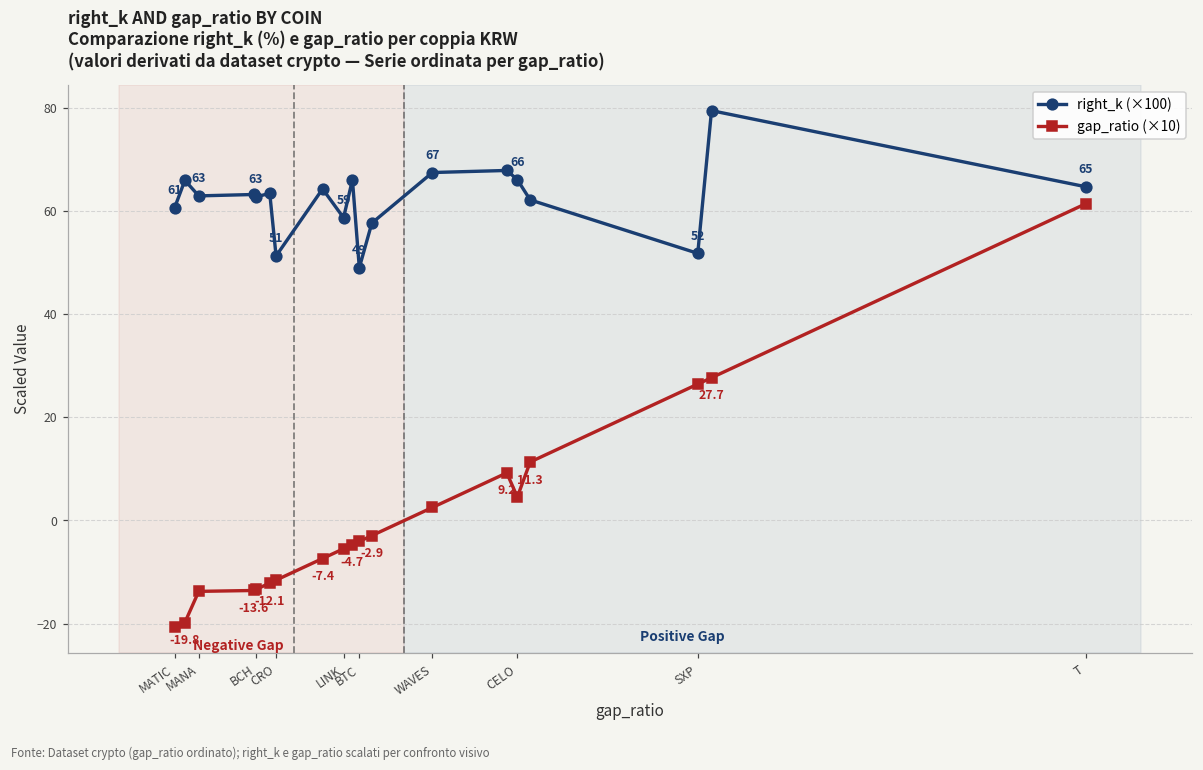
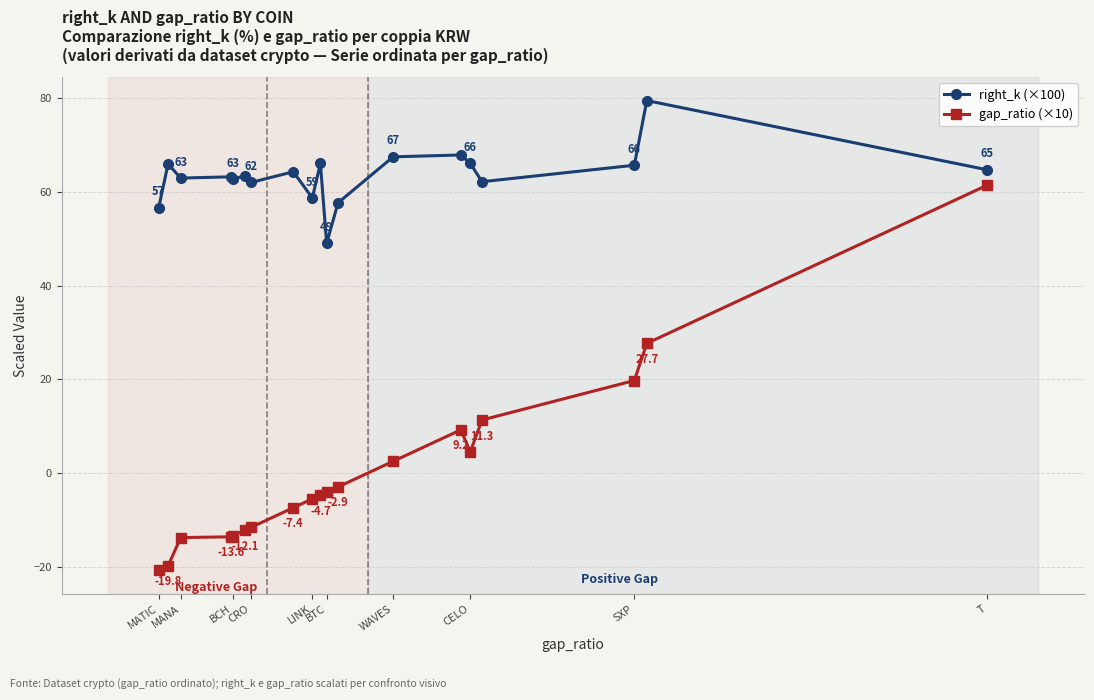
  {
    "right_k (×100)": {
-     "MATIC": 61,
+     "MATIC": 57,
      "MANA": 63,
-     "CRO": 51,
+     "CRO": 62,
      "LINK": 59,
      "BTC": 49,
      "WAVES": 67,
      "CELO": 66,
-     "SXP": 52,
+     "SXP": 66,
      "T": 65
    },
    "gap_ratio (×10)": {
      "MANA": -14,
      "BCH": -13,
      "CRO": -12,
      "WAVES": 3,
-     "SXP": 26,
+     "SXP": 20,
      "T": 61
    }
  }
